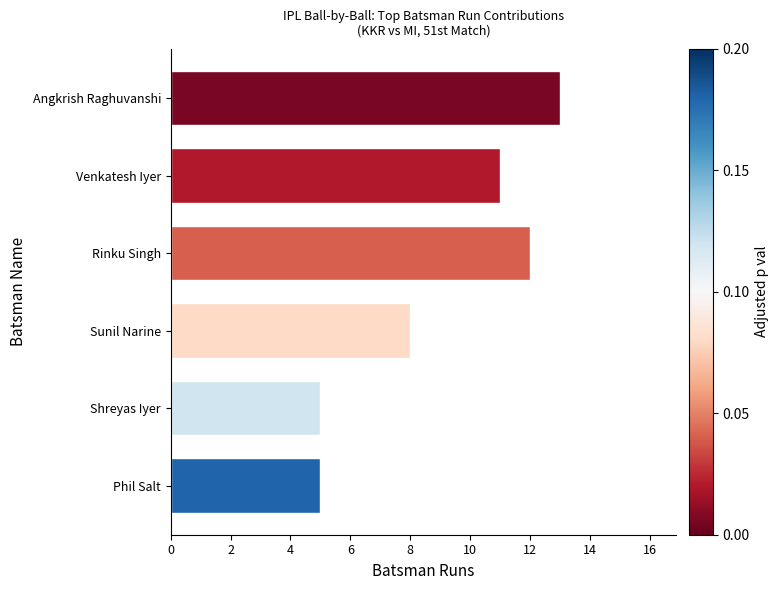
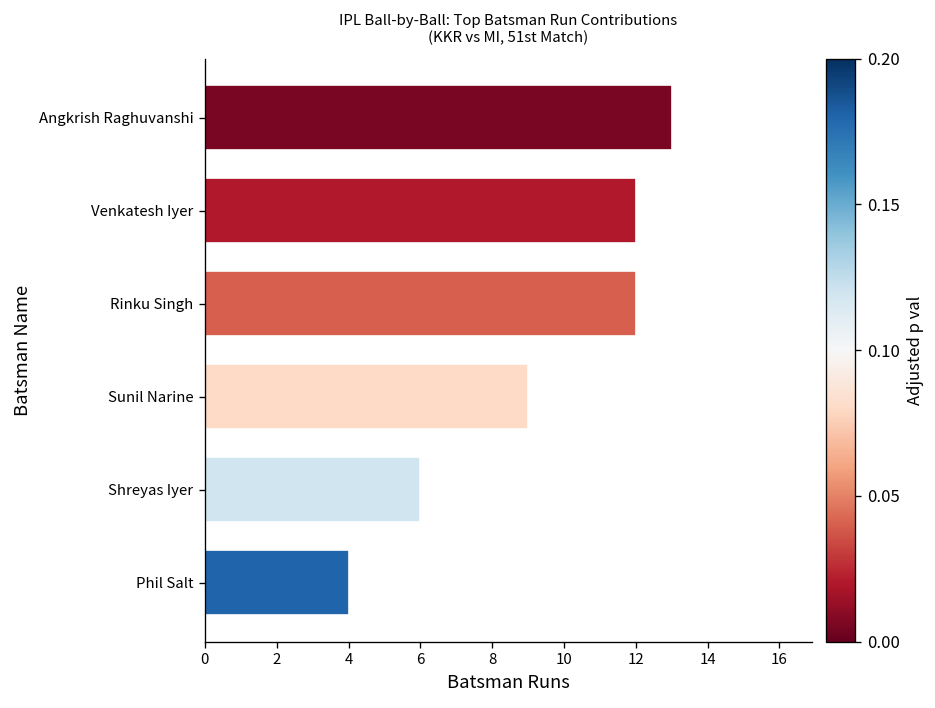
  {
    "Angkrish Raghuvanshi": 13,
-   "Venkatesh Iyer": 11,
+   "Venkatesh Iyer": 12,
    "Rinku Singh": 12,
-   "Sunil Narine": 8,
-   "Shreyas Iyer": 5,
-   "Phil Salt": 5
+   "Sunil Narine": 9,
+   "Shreyas Iyer": 6,
+   "Phil Salt": 4
  }
